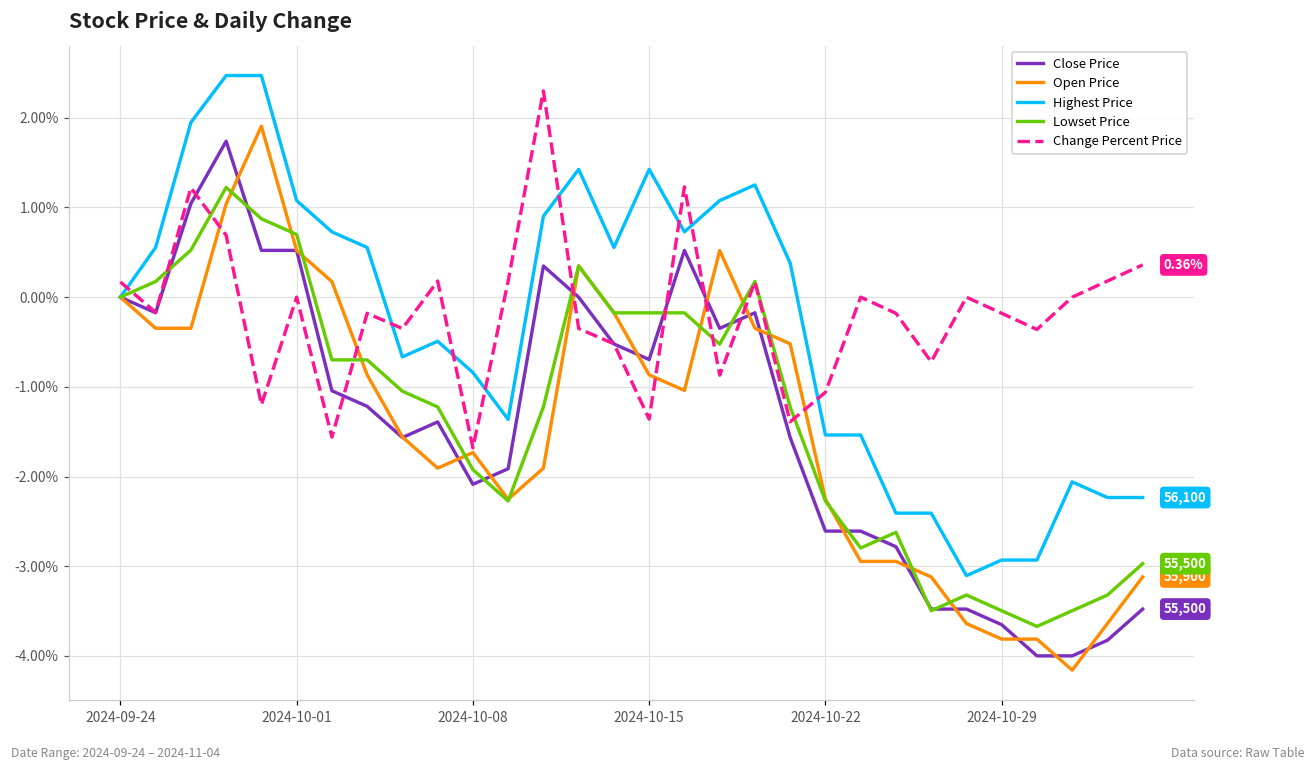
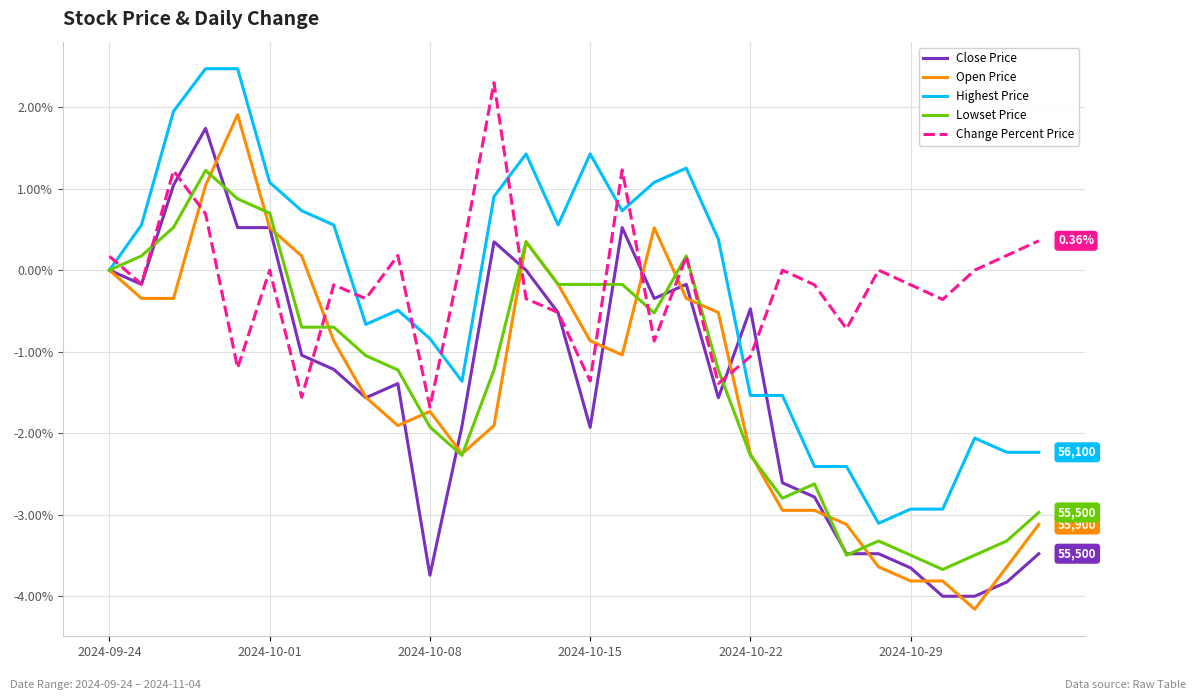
  {
    "Close Price": {
-     "2024-10-08": "-2.1%",
-     "2024-10-15": "-0.7%",
-     "2024-10-22": "-2.6%",
+     "2024-10-08": "-3.7%",
+     "2024-10-15": "-1.9%",
+     "2024-10-22": "-0.5%",
      "2024-10-29": "-3.7%"
    },
    "Open Price": {
      "2024-10-08": "-1.7%",
      "2024-10-15": "-0.9%",
      "2024-10-29": "-3.8%"
    },
    "Highest Price": {
      "2024-10-01": "1.1%",
      "2024-10-08": "-0.8%",
      "2024-10-15": "1.4%",
      "2024-10-22": "-1.5%",
      "2024-10-29": "-2.9%"
    },
    "Lowset Price": {
      "2024-10-01": "0.7%",
      "2024-10-08": "-1.9%",
      "2024-10-15": "-0.2%",
      "2024-10-29": "-3.5%"
    },
    "Change Percent Price": {
      "2024-09-24": "0.2%",
      "2024-10-01": "0.0%",
      "2024-10-08": "-1.7%",
      "2024-10-15": "-1.4%",
      "2024-10-22": "-1.1%",
      "2024-10-29": "-0.2%"
    }
  }
